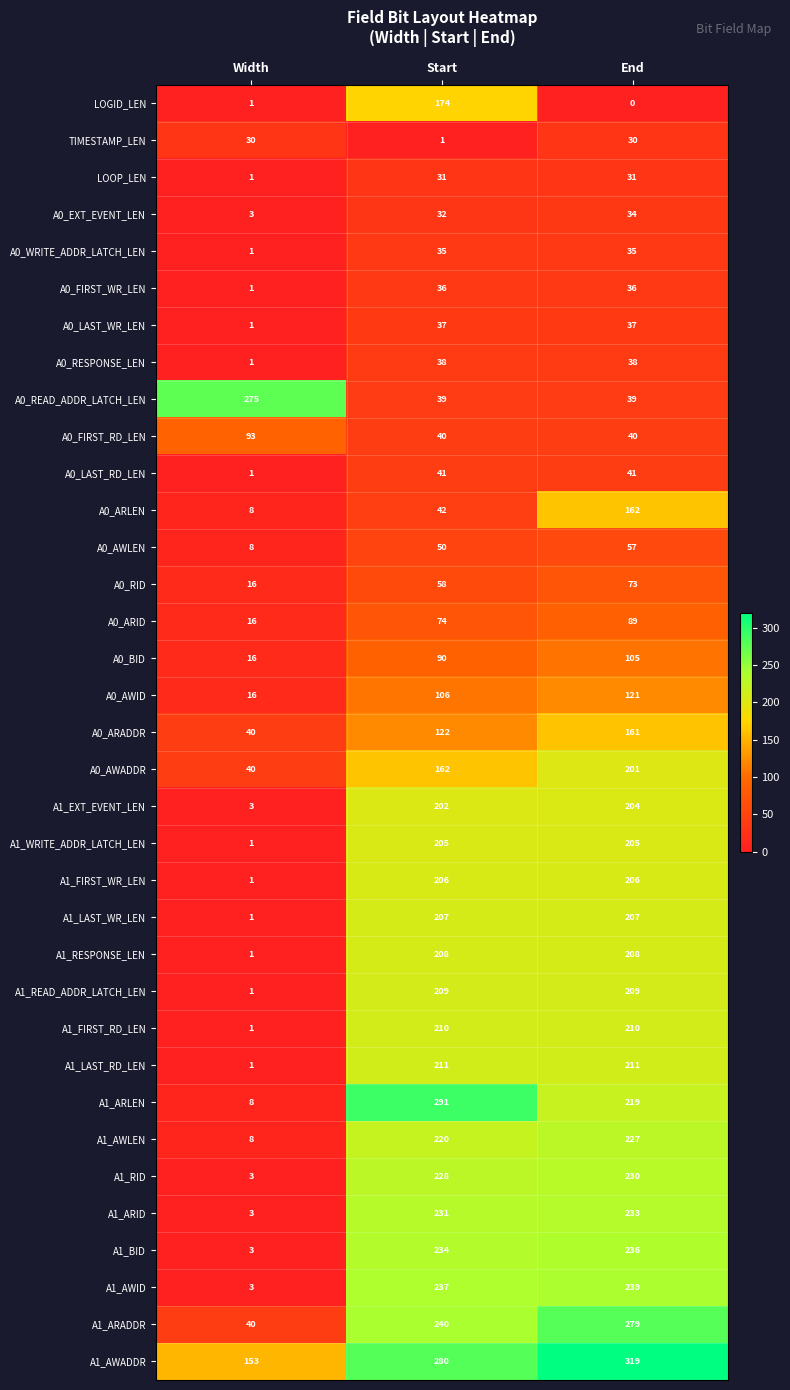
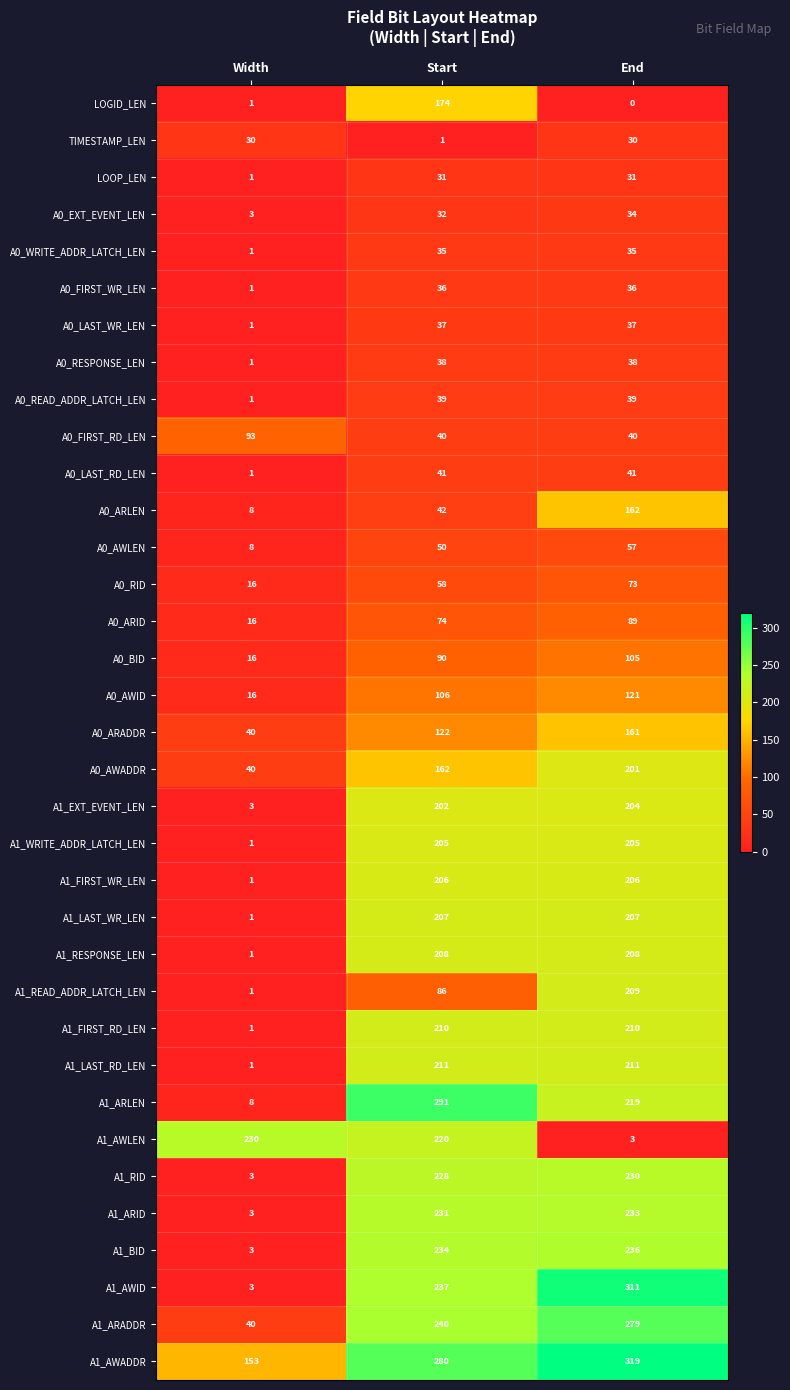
  {
    "LOGID_LEN": {
      "Width": 1,
      "Start": 174,
      "End": 0
    },
    "TIMESTAMP_LEN": {
      "Width": 30,
      "Start": 1,
      "End": 30
    },
    "LOOP_LEN": {
      "Width": 1,
      "Start": 31,
      "End": 31
    },
    "A0_EXT_EVENT_LEN": {
      "Width": 3,
      "Start": 32,
      "End": 34
    },
    "A0_WRITE_ADDR_LATCH_LEN": {
      "Width": 1,
      "Start": 35,
      "End": 35
    },
    "A0_FIRST_WR_LEN": {
      "Width": 1,
      "Start": 36,
      "End": 36
    },
    "A0_LAST_WR_LEN": {
      "Width": 1,
      "Start": 37,
      "End": 37
    },
    "A0_RESPONSE_LEN": {
      "Width": 1,
      "Start": 38,
      "End": 38
    },
    "A0_READ_ADDR_LATCH_LEN": {
-     "Width": 275,
+     "Width": 1,
      "Start": 39,
      "End": 39
    },
    "A0_FIRST_RD_LEN": {
      "Width": 93,
      "Start": 40,
      "End": 40
    },
    "A0_LAST_RD_LEN": {
      "Width": 1,
      "Start": 41,
      "End": 41
    },
    "A0_ARLEN": {
      "Width": 8,
      "Start": 42,
      "End": 162
    },
    "A0_AWLEN": {
      "Width": 8,
      "Start": 50,
      "End": 57
    },
    "A0_RID": {
      "Width": 16,
      "Start": 58,
      "End": 73
    },
    "A0_ARID": {
      "Width": 16,
      "Start": 74,
      "End": 89
    },
    "A0_BID": {
      "Width": 16,
      "Start": 90,
      "End": 105
    },
    "A0_AWID": {
      "Width": 16,
      "Start": 106,
      "End": 121
    },
    "A0_ARADDR": {
      "Width": 40,
      "Start": 122,
      "End": 161
    },
    "A0_AWADDR": {
      "Width": 40,
      "Start": 162,
      "End": 201
    },
    "A1_EXT_EVENT_LEN": {
      "Width": 3,
      "Start": 202,
      "End": 204
    },
    "A1_WRITE_ADDR_LATCH_LEN": {
      "Width": 1,
      "Start": 205,
      "End": 205
    },
    "A1_FIRST_WR_LEN": {
      "Width": 1,
      "Start": 206,
      "End": 206
    },
    "A1_LAST_WR_LEN": {
      "Width": 1,
      "Start": 207,
      "End": 207
    },
    "A1_RESPONSE_LEN": {
      "Width": 1,
      "Start": 208,
      "End": 208
    },
    "A1_READ_ADDR_LATCH_LEN": {
      "Width": 1,
-     "Start": 209,
+     "Start": 86,
      "End": 209
    },
    "A1_FIRST_RD_LEN": {
      "Width": 1,
      "Start": 210,
      "End": 210
    },
    "A1_LAST_RD_LEN": {
      "Width": 1,
      "Start": 211,
      "End": 211
    },
    "A1_ARLEN": {
      "Width": 8,
      "Start": 291,
      "End": 219
    },
    "A1_AWLEN": {
-     "Width": 8,
+     "Width": 230,
      "Start": 220,
-     "End": 227
+     "End": 3
    },
    "A1_RID": {
      "Width": 3,
      "Start": 228,
      "End": 230
    },
    "A1_ARID": {
      "Width": 3,
      "Start": 231,
      "End": 233
    },
    "A1_BID": {
      "Width": 3,
      "Start": 234,
      "End": 236
    },
    "A1_AWID": {
      "Width": 3,
      "Start": 237,
-     "End": 239
+     "End": 311
    },
    "A1_ARADDR": {
      "Width": 40,
      "Start": 240,
      "End": 279
    },
    "A1_AWADDR": {
      "Width": 153,
      "Start": 280,
      "End": 319
    }
  }
